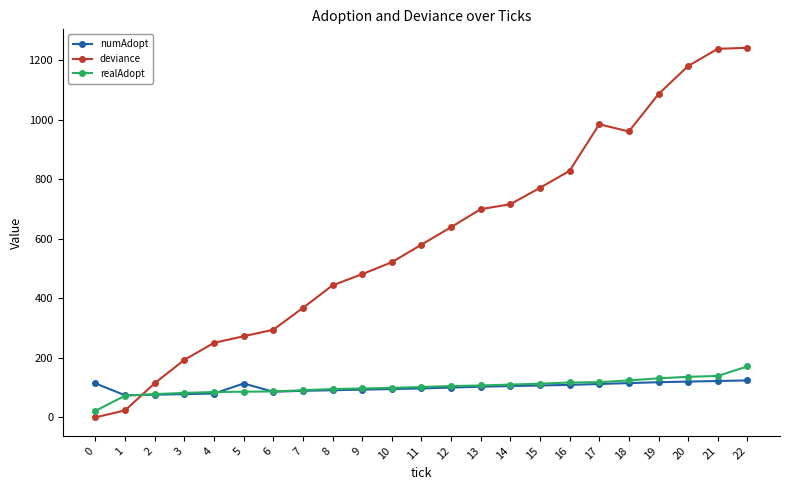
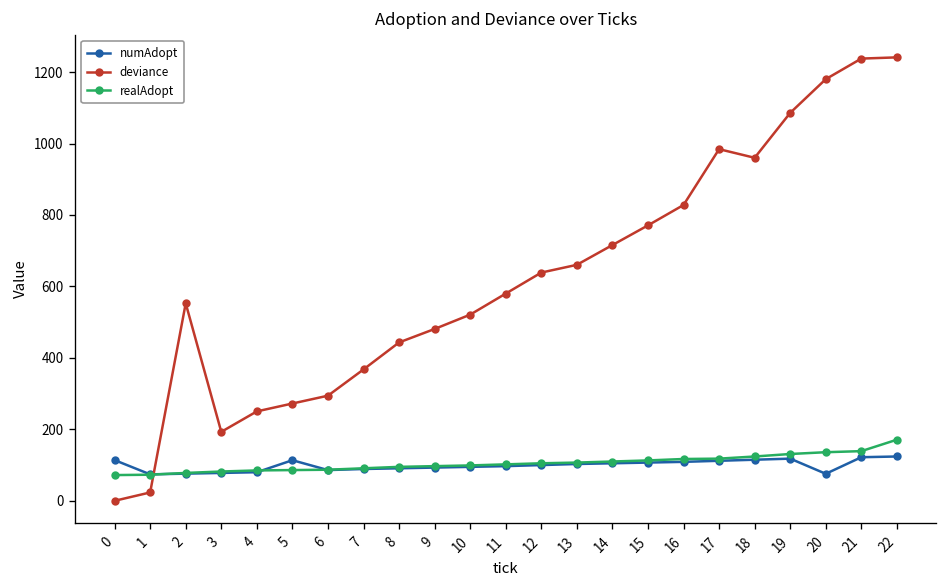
  {
    "numAdopt": {
      "0": 110,
      "5": 110,
      "18": 120,
      "19": 120,
-     "20": 120,
+     "20": 80,
      "21": 120,
      "22": 120
    },
    "deviance": {
      "0": 0,
      "1": 20,
-     "2": 110,
+     "2": 550,
      "3": 190,
      "4": 250,
      "5": 270,
      "6": 290,
      "7": 370,
      "8": 440,
      "9": 480,
      "10": 520,
      "11": 580,
      "12": 640,
-     "13": 700,
+     "13": 660,
      "14": 720,
      "15": 770,
      "16": 830,
      "17": 980,
      "18": 960,
      "19": 1090,
      "20": 1180,
      "21": 1240,
      "22": 1240
    },
    "realAdopt": {
-     "0": 20,
+     "0": 70,
      "5": 90,
      "18": 120,
      "19": 130,
      "20": 140,
      "21": 140,
      "22": 170
    }
  }
